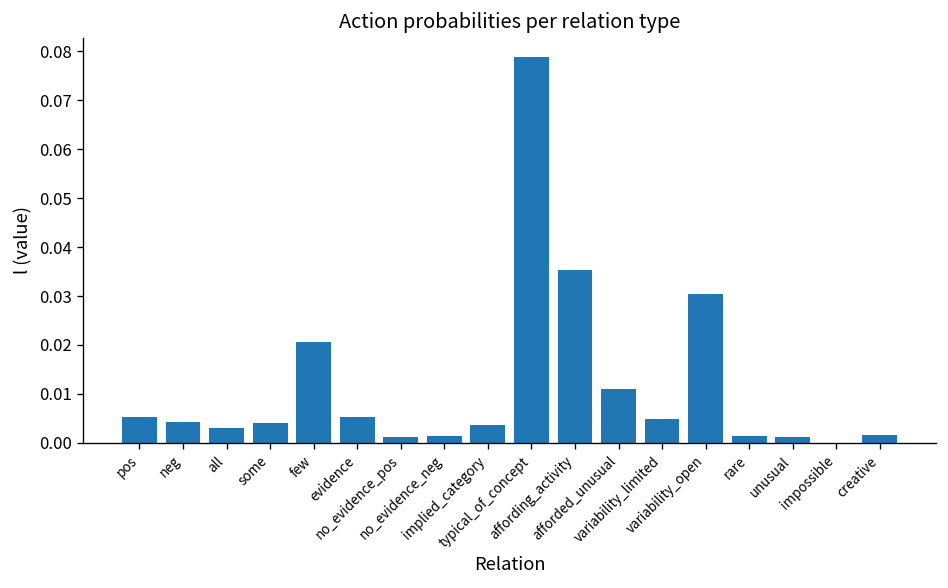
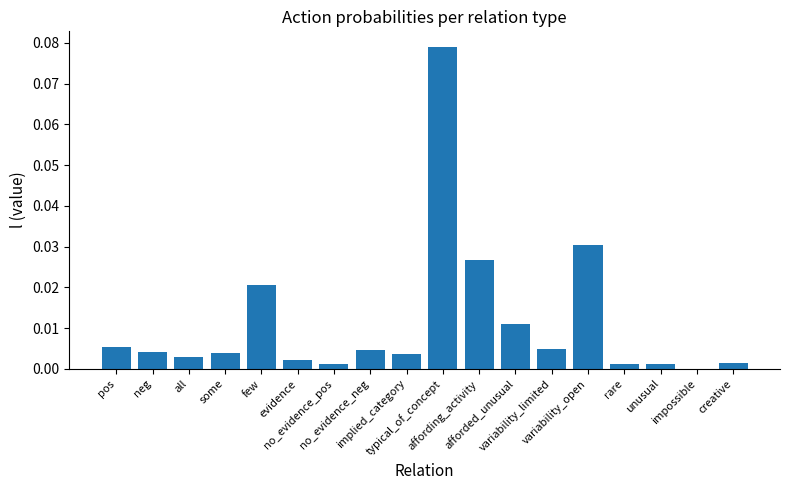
  {
    "pos": 0.005,
    "neg": 0.004,
    "all": 0.003,
    "some": 0.004,
    "few": 0.021,
-   "evidence": 0.005,
+   "evidence": 0.002,
    "no_evidence_pos": 0.001,
-   "no_evidence_neg": 0.001,
+   "no_evidence_neg": 0.005,
    "implied_category": 0.004,
    "typical_of_concept": 0.079,
-   "affording_activity": 0.035,
+   "affording_activity": 0.027,
    "afforded_unusual": 0.011,
    "variability_limited": 0.005,
    "variability_open": 0.031,
    "rare": 0.001,
    "unusual": 0.001,
    "impossible": 0.000,
    "creative": 0.001
  }
